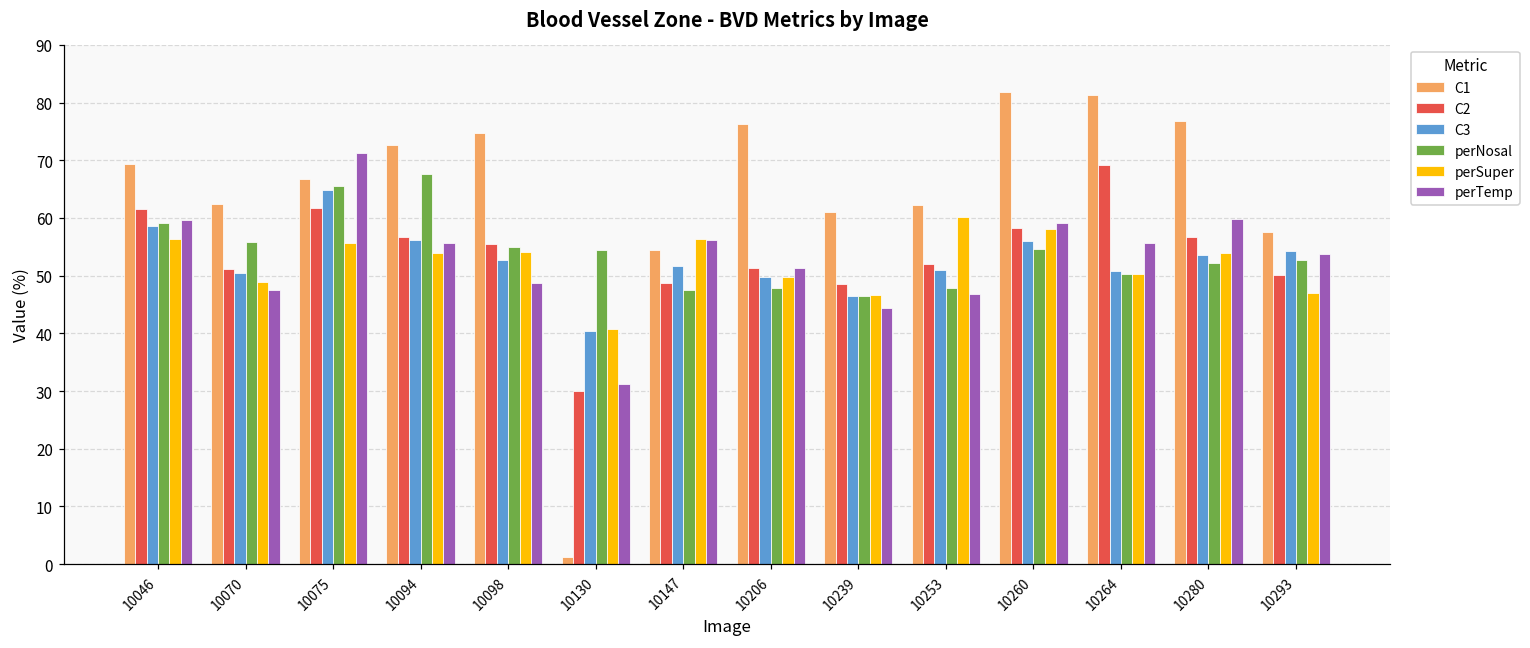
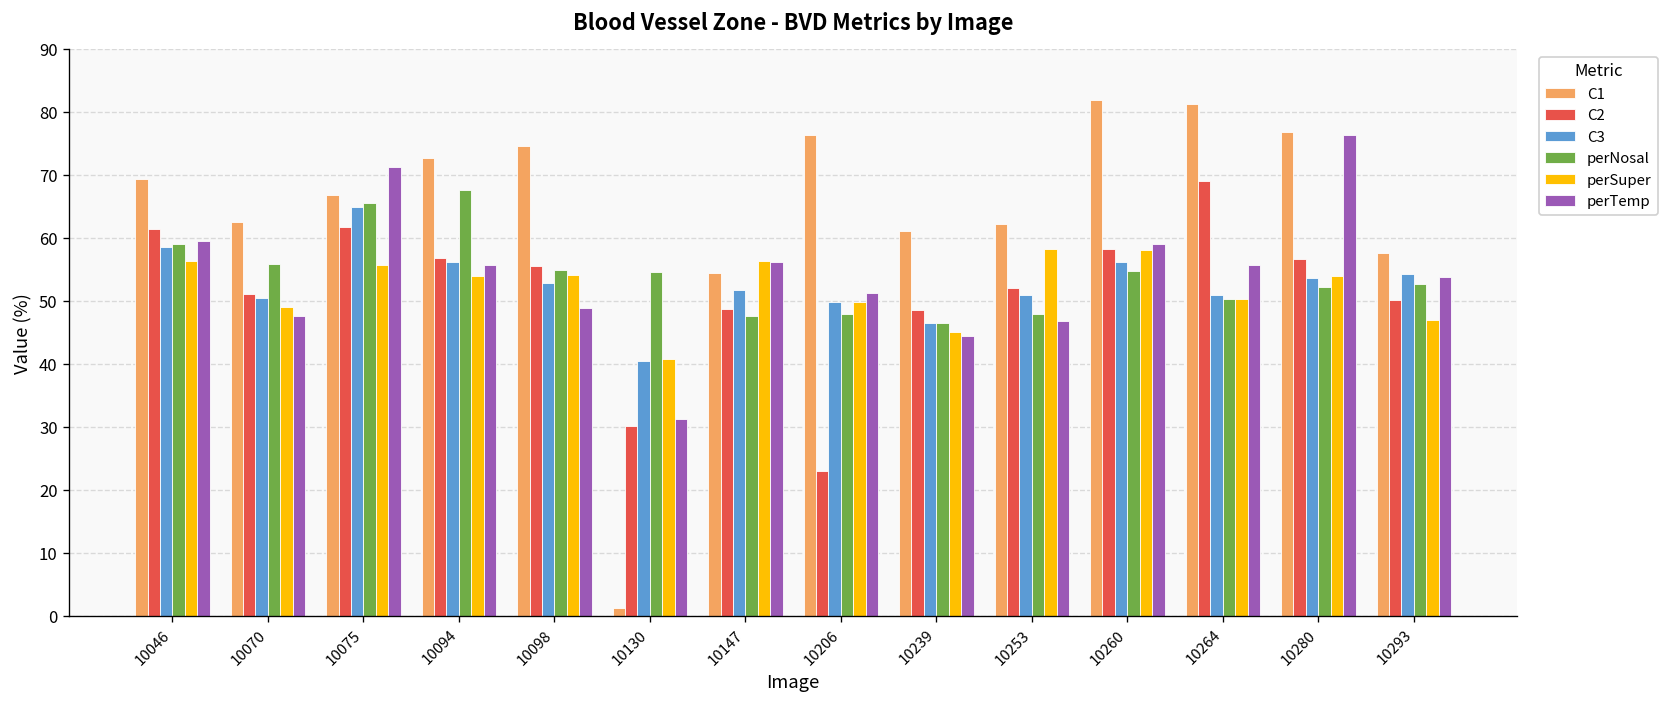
  {
    "C1": {
      "10046": 69,
      "10070": 62,
      "10075": 67,
      "10094": 73,
      "10098": 75,
      "10130": 1,
      "10147": 54,
      "10206": 76,
      "10239": 61,
      "10253": 62,
      "10260": 82,
      "10264": 81,
      "10280": 77,
      "10293": 58
    },
    "C2": {
      "10046": 61,
      "10070": 51,
      "10075": 62,
      "10094": 57,
      "10098": 56,
      "10130": 30,
      "10147": 49,
-     "10206": 51,
+     "10206": 23,
      "10239": 49,
      "10253": 52,
      "10260": 58,
      "10264": 69,
      "10280": 57,
      "10293": 50
    },
    "C3": {
      "10046": 59,
      "10070": 50,
      "10075": 65,
      "10094": 56,
      "10098": 53,
      "10130": 40,
      "10147": 52,
      "10206": 50,
      "10239": 47,
      "10253": 51,
      "10260": 56,
      "10264": 51,
      "10280": 54,
      "10293": 54
    },
    "perNosal": {
      "10046": 59,
      "10070": 56,
      "10075": 66,
      "10094": 68,
      "10098": 55,
      "10130": 55,
      "10147": 48,
      "10206": 48,
      "10239": 46,
      "10253": 48,
      "10260": 55,
      "10264": 50,
      "10280": 52,
      "10293": 53
    },
    "perSuper": {
      "10046": 56,
      "10070": 49,
      "10075": 56,
      "10094": 54,
      "10098": 54,
      "10130": 41,
      "10147": 56,
      "10206": 50,
-     "10239": 47,
-     "10253": 60,
+     "10239": 45,
+     "10253": 58,
      "10260": 58,
      "10264": 50,
      "10280": 54,
      "10293": 47
    },
    "perTemp": {
      "10046": 60,
      "10070": 48,
      "10075": 71,
      "10094": 56,
      "10098": 49,
      "10130": 31,
      "10147": 56,
      "10206": 51,
      "10239": 44,
      "10253": 47,
      "10260": 59,
      "10264": 56,
-     "10280": 60,
+     "10280": 76,
      "10293": 54
    }
  }
